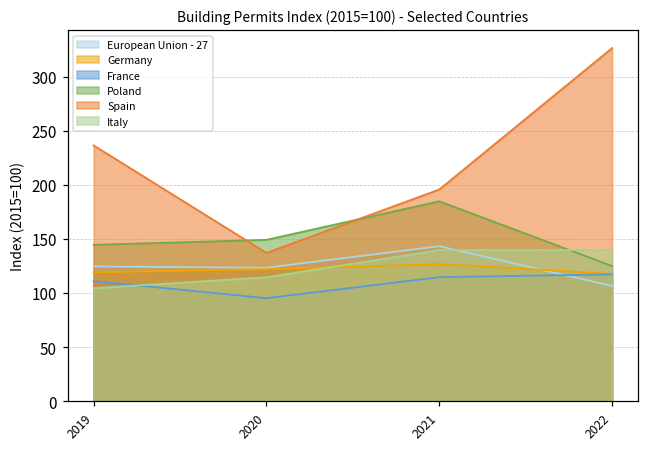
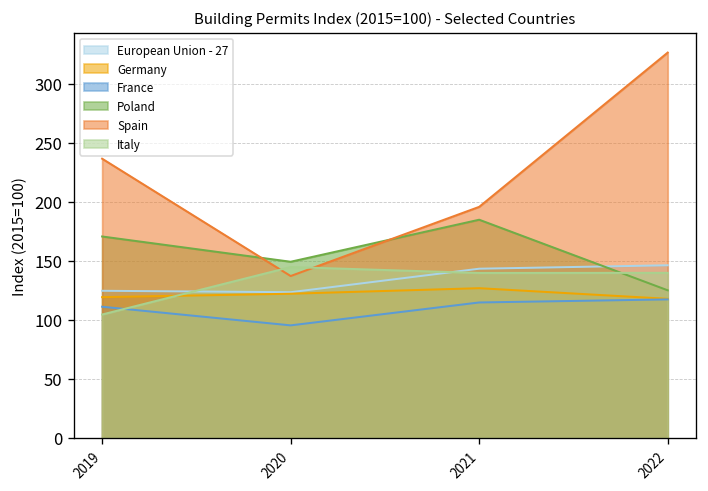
  {
    "European Union - 27": {
      "2019": 120,
      "2021": 140,
-     "2022": 110
+     "2022": 150
    },
    "France": {
      "2019": 110,
      "2020": 100,
      "2021": 110
    },
    "Poland": {
-     "2019": 140,
+     "2019": 170,
      "2020": 150,
      "2021": 180,
      "2022": 120
    },
    "Italy": {
      "2019": 100,
-     "2020": 110,
+     "2020": 140,
      "2021": 140,
      "2022": 140
    }
  }
